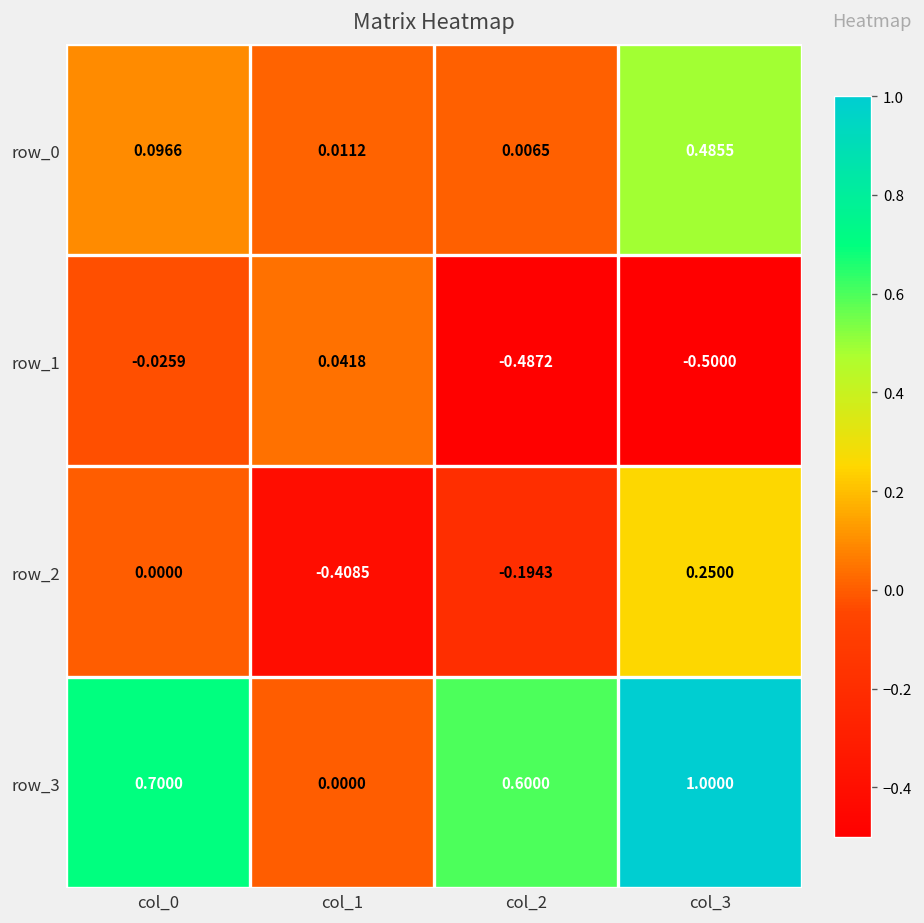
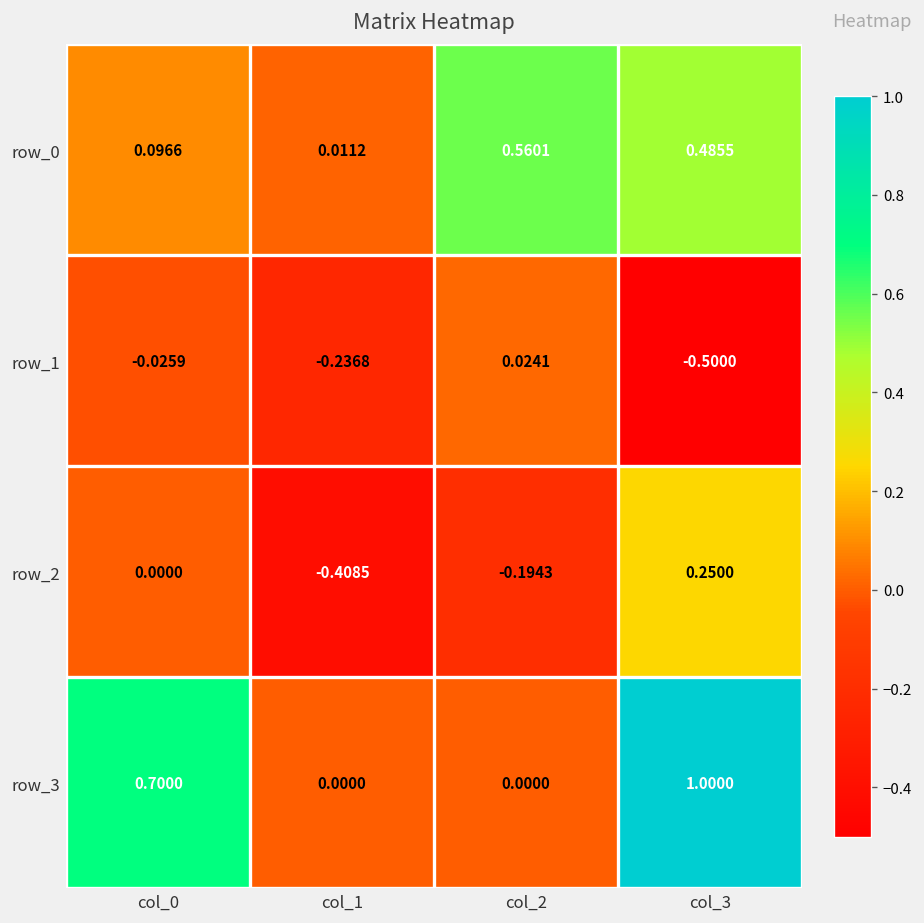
  {
    "row_0": {
      "col_0": 0.0966,
      "col_1": 0.0112,
-     "col_2": 0.0065,
+     "col_2": 0.5601,
      "col_3": 0.4855
    },
    "row_1": {
      "col_0": -0.0259,
-     "col_1": 0.0418,
-     "col_2": -0.4872,
+     "col_1": -0.2368,
+     "col_2": 0.0241,
      "col_3": -0.5000
    },
    "row_2": {
      "col_0": 0.0000,
      "col_1": -0.4085,
      "col_2": -0.1943,
      "col_3": 0.2500
    },
    "row_3": {
      "col_0": 0.7000,
      "col_1": 0.0000,
-     "col_2": 0.6000,
+     "col_2": 0.0000,
      "col_3": 1.0000
    }
  }
